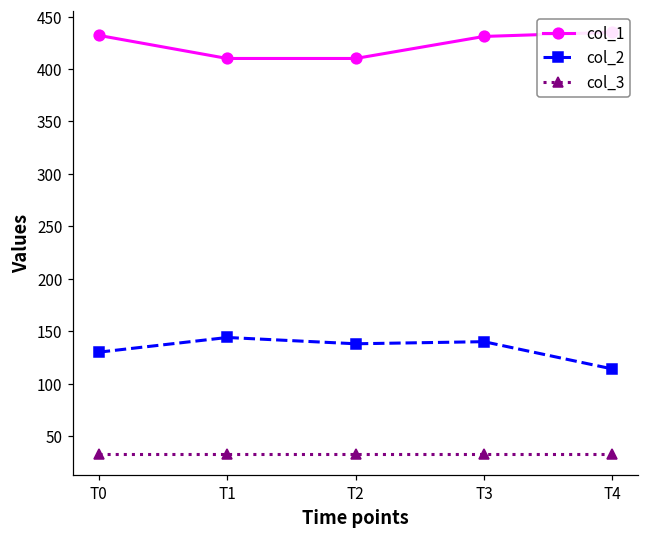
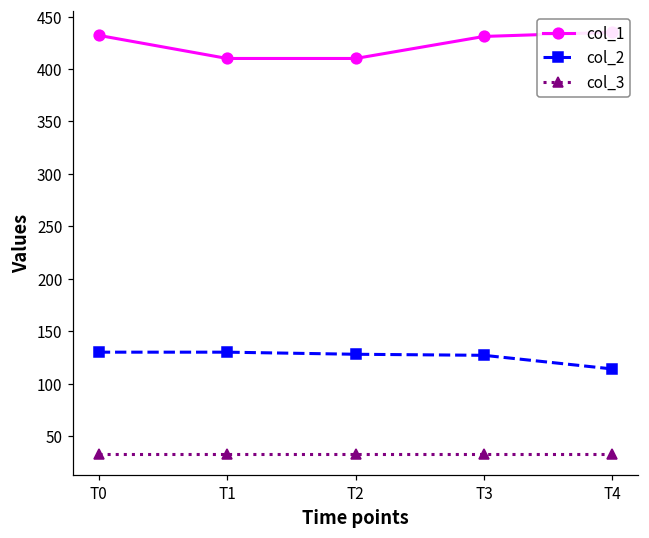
  {
    "col_1": {
      "T0": 430,
      "T1": 410,
      "T2": 410,
      "T3": 430
    },
    "col_2": {
      "T0": 130,
-     "T1": 140,
-     "T2": 140,
-     "T3": 140,
+     "T1": 130,
+     "T2": 130,
+     "T3": 130,
      "T4": 110
    },
    "col_3": {
      "T0": 30,
      "T1": 30,
      "T2": 30,
      "T3": 30,
      "T4": 30
    }
  }
